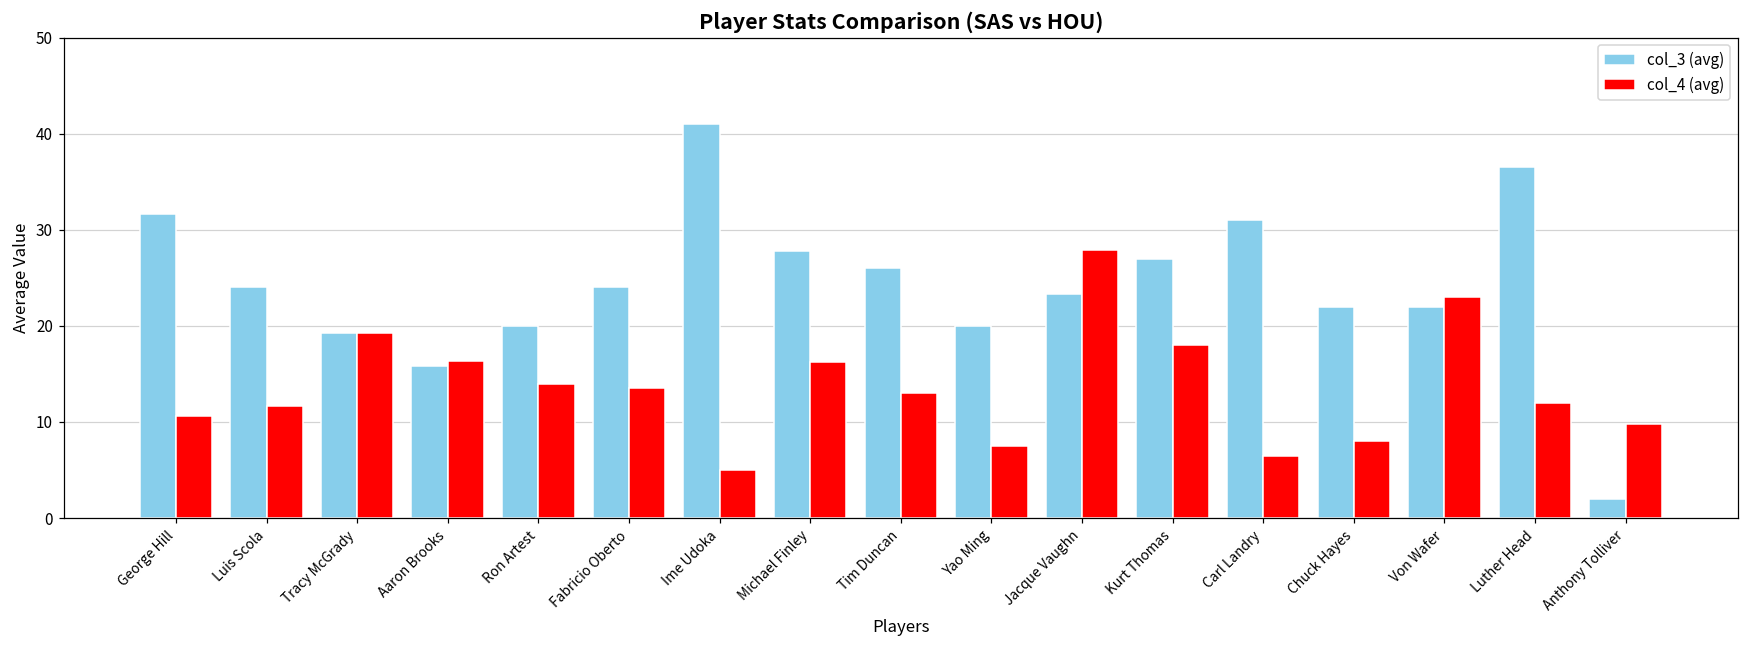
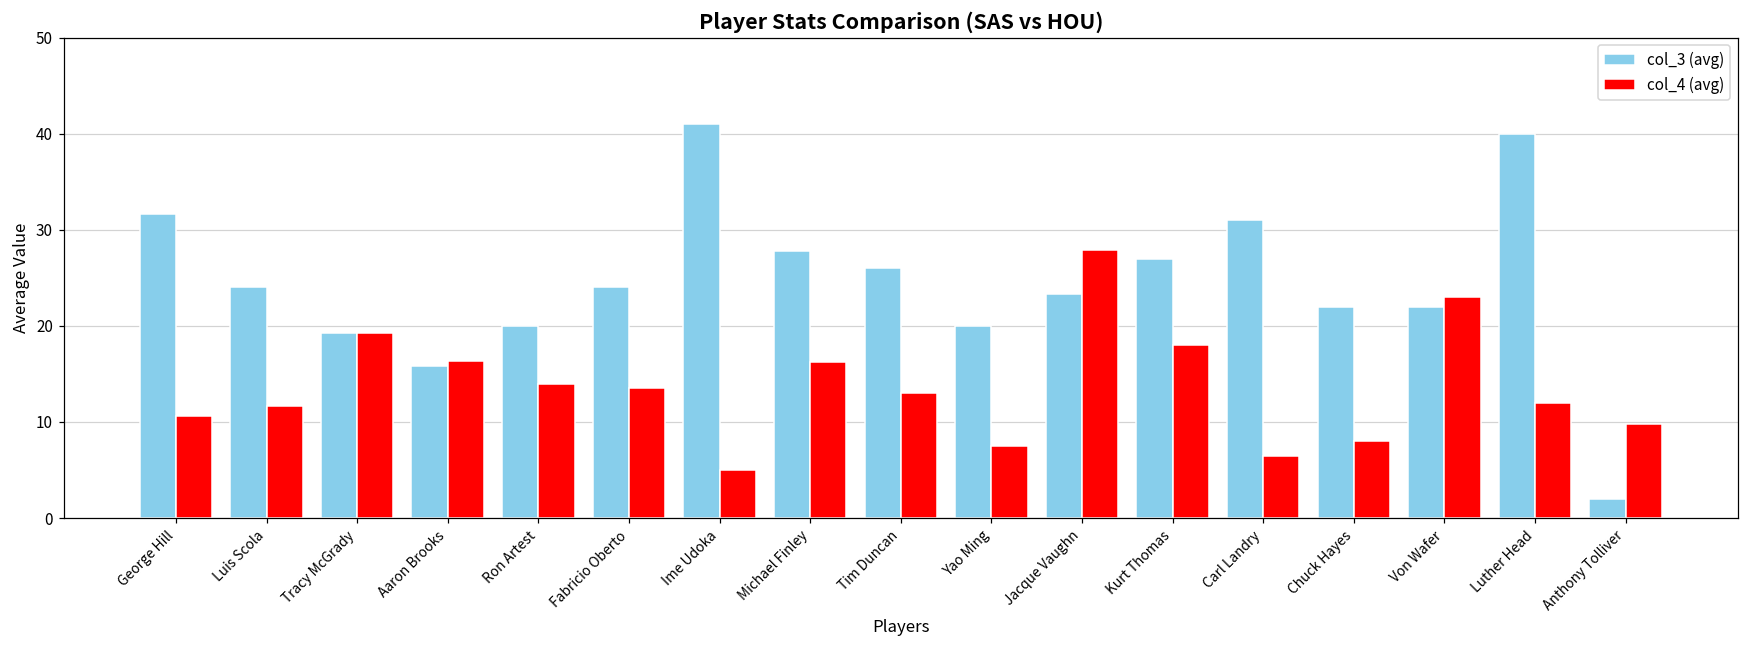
  {
    "col_3 (avg)": {
      "George Hill": 32,
      "Luis Scola": 24,
      "Tracy McGrady": 19,
      "Aaron Brooks": 16,
      "Ron Artest": 20,
      "Fabricio Oberto": 24,
      "Ime Udoka": 41,
      "Michael Finley": 28,
      "Tim Duncan": 26,
      "Yao Ming": 20,
      "Jacque Vaughn": 23,
      "Kurt Thomas": 27,
      "Carl Landry": 31,
      "Chuck Hayes": 22,
      "Von Wafer": 22,
-     "Luther Head": 37,
+     "Luther Head": 40,
      "Anthony Tolliver": 2
    },
    "col_4 (avg)": {
      "George Hill": 11,
      "Luis Scola": 12,
      "Tracy McGrady": 19,
      "Aaron Brooks": 16,
      "Ron Artest": 14,
      "Fabricio Oberto": 14,
      "Ime Udoka": 5,
      "Michael Finley": 16,
      "Tim Duncan": 13,
      "Yao Ming": 8,
      "Jacque Vaughn": 28,
      "Kurt Thomas": 18,
      "Carl Landry": 7,
      "Chuck Hayes": 8,
      "Von Wafer": 23,
      "Luther Head": 12,
      "Anthony Tolliver": 10
    }
  }
